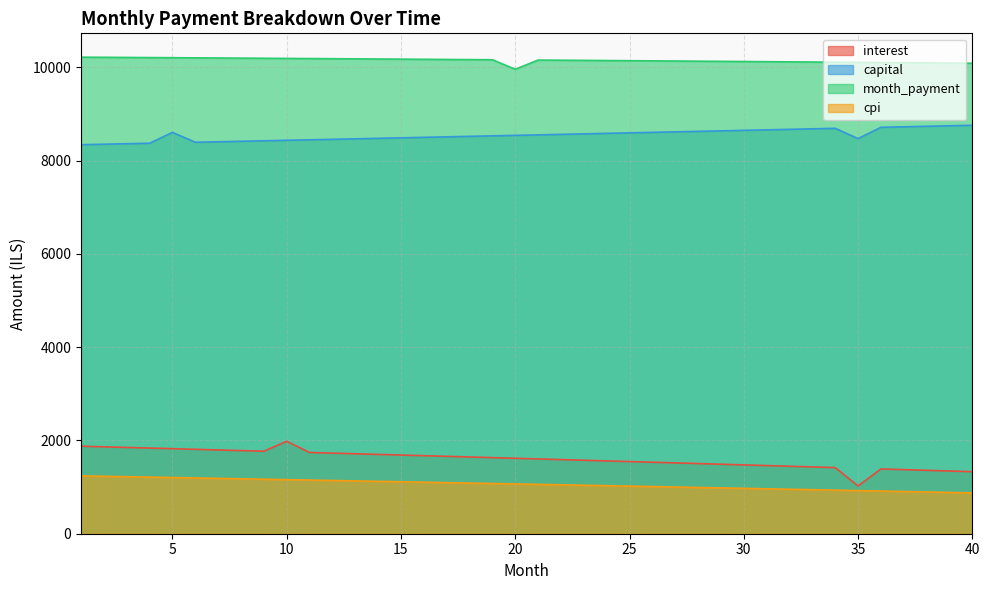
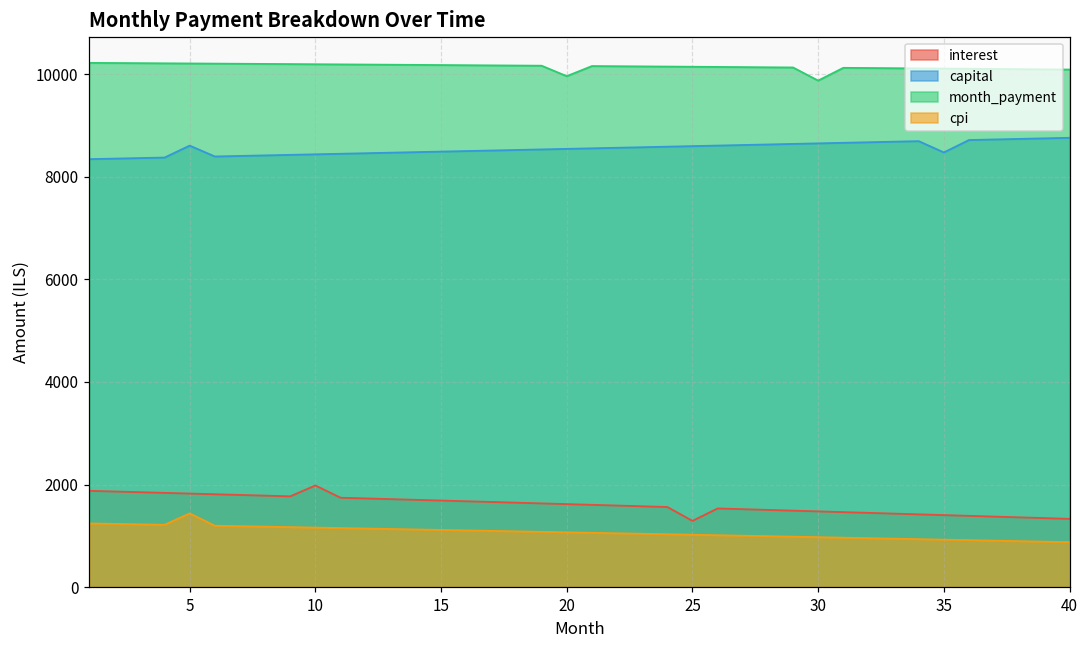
  {
    "interest": {
      "5": 1800,
      "10": 2000,
      "15": 1700,
      "20": 1600,
-     "25": 1500,
+     "25": 1300,
      "30": 1500,
-     "35": 1000,
+     "35": 1400,
      "40": 1300
    },
    "capital": {
      "5": 8600,
      "10": 8400,
      "15": 8500,
      "20": 8500,
      "25": 8600,
      "30": 8700,
      "35": 8500,
      "40": 8800
    },
    "month_payment": {
      "5": 10200,
      "10": 10200,
      "15": 10200,
      "20": 10000,
      "25": 10100,
-     "30": 10100,
+     "30": 9900,
      "40": 10100
    },
    "cpi": {
-     "5": 1200,
+     "5": 1400,
      "10": 1200,
      "15": 1100,
      "20": 1100,
      "25": 1000,
      "30": 1000,
      "35": 900,
      "40": 900
    }
  }
